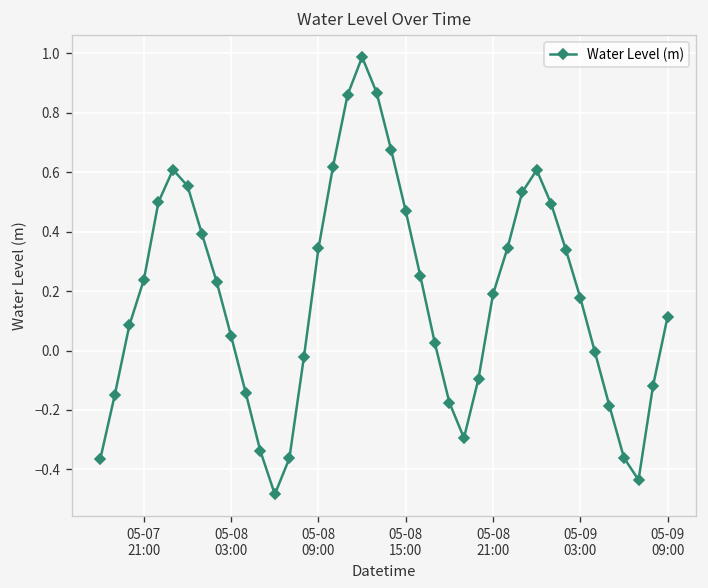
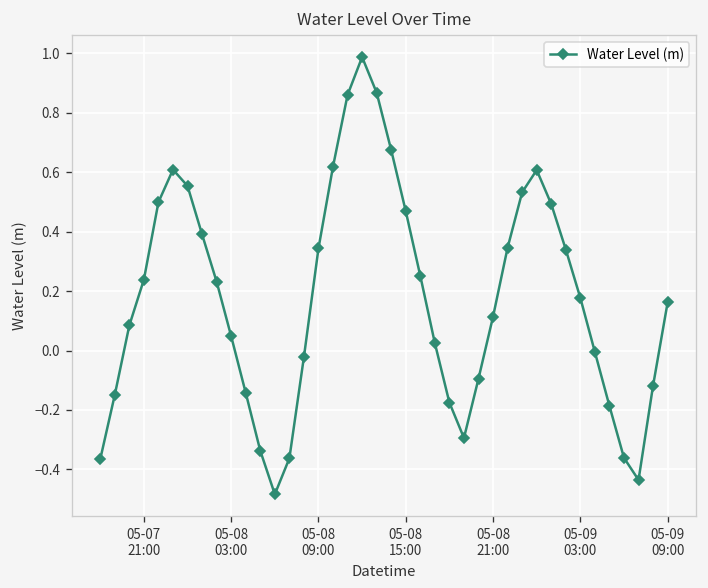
  {
    "05-07 21:00": 0.24,
    "05-08 03:00": 0.05,
    "05-08 09:00": 0.34,
    "05-08 15:00": 0.47,
-   "05-08 21:00": 0.19,
+   "05-08 21:00": 0.11,
    "05-09 03:00": 0.18,
-   "05-09 09:00": 0.11
+   "05-09 09:00": 0.16
  }
